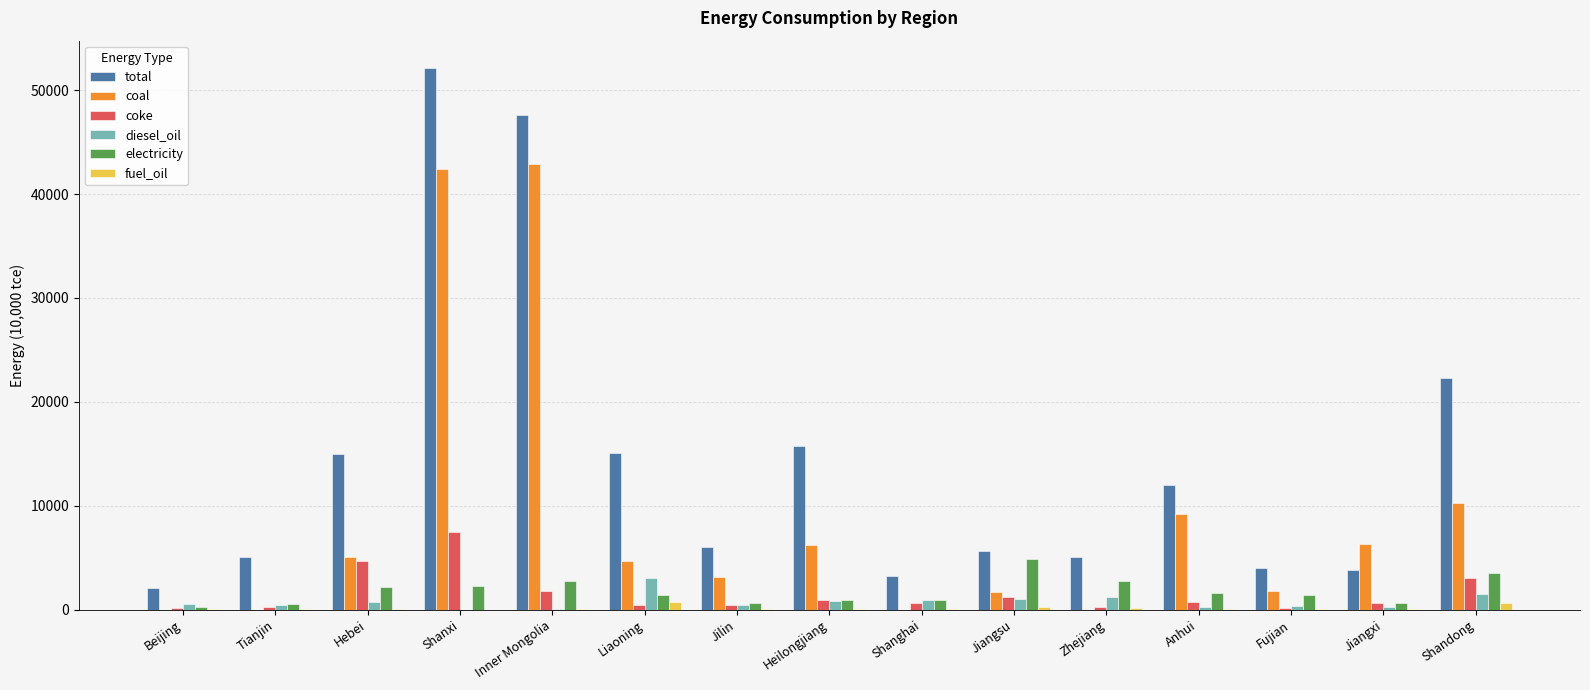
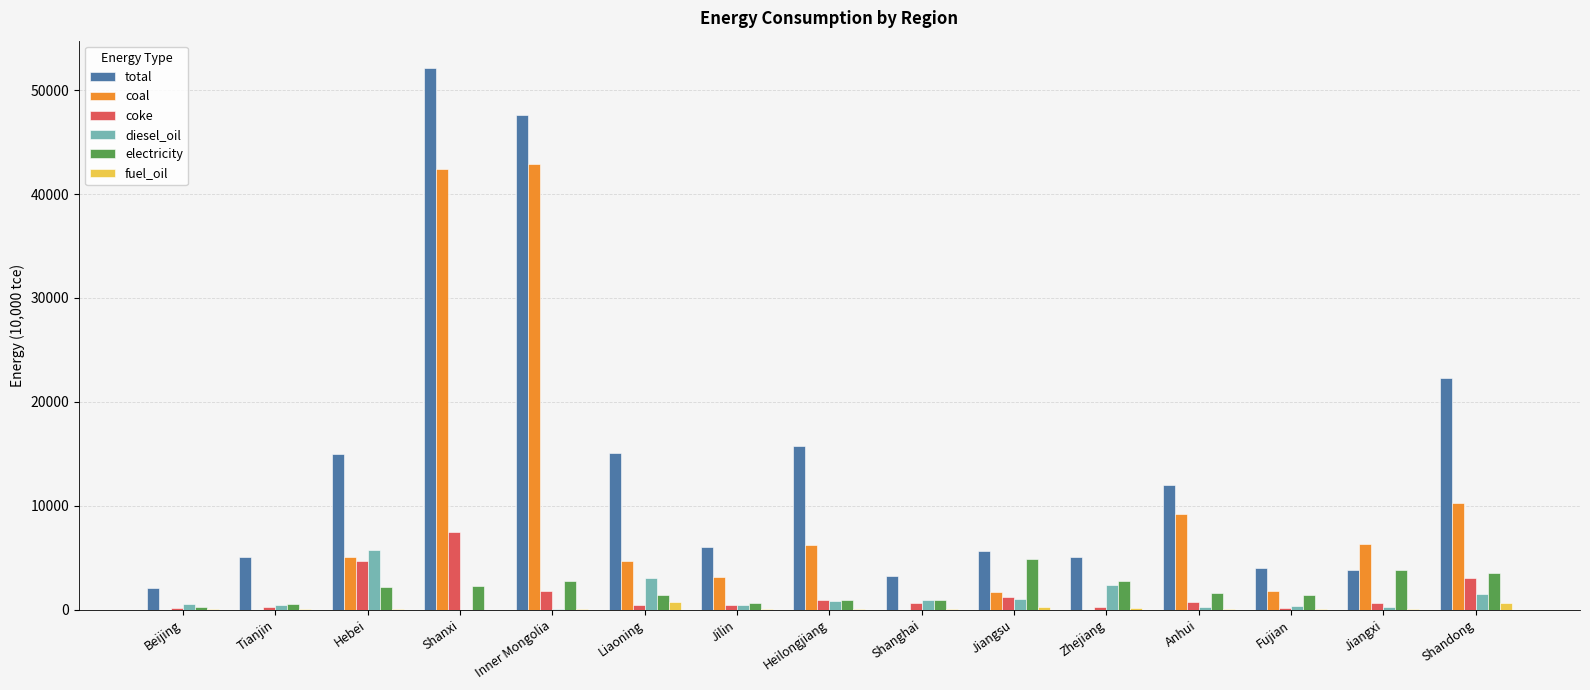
  {
    "total": {
      "Beijing": 2000,
      "Tianjin": 5000,
      "Hebei": 15000,
      "Shanxi": 52200,
      "Inner Mongolia": 47700,
      "Liaoning": 15100,
      "Jilin": 6000,
      "Heilongjiang": 15700,
      "Shanghai": 3300,
      "Jiangsu": 5600,
      "Zhejiang": 5000,
      "Anhui": 12000,
      "Fujian": 4000,
      "Jiangxi": 3800,
      "Shandong": 22300
    },
    "coal": {
      "Beijing": 0,
      "Tianjin": 0,
      "Hebei": 5100,
      "Shanxi": 42400,
      "Inner Mongolia": 42900,
      "Liaoning": 4700,
      "Jilin": 3100,
      "Heilongjiang": 6200,
      "Shanghai": 0,
      "Jiangsu": 1700,
      "Anhui": 9200,
      "Fujian": 1800,
      "Jiangxi": 6300,
      "Shandong": 10300
    },
    "coke": {
      "Tianjin": 300,
      "Hebei": 4700,
      "Shanxi": 7500,
      "Inner Mongolia": 1800,
      "Liaoning": 500,
      "Jilin": 400,
      "Heilongjiang": 900,
      "Shanghai": 600,
      "Jiangsu": 1200,
      "Anhui": 800,
      "Jiangxi": 600,
      "Shandong": 3000
    },
    "diesel_oil": {
      "Beijing": 500,
      "Tianjin": 500,
-     "Hebei": 700,
+     "Hebei": 5800,
      "Shanxi": 0,
      "Liaoning": 3000,
      "Jilin": 500,
      "Heilongjiang": 800,
      "Shanghai": 1000,
      "Jiangsu": 1100,
-     "Zhejiang": 1200,
+     "Zhejiang": 2400,
      "Anhui": 300,
      "Fujian": 400,
      "Jiangxi": 300,
      "Shandong": 1500
    },
    "electricity": {
      "Beijing": 300,
      "Tianjin": 500,
      "Hebei": 2100,
      "Shanxi": 2300,
      "Inner Mongolia": 2800,
      "Liaoning": 1400,
      "Jilin": 700,
      "Heilongjiang": 900,
      "Shanghai": 1000,
      "Jiangsu": 4800,
      "Zhejiang": 2800,
      "Anhui": 1600,
      "Fujian": 1400,
-     "Jiangxi": 700,
+     "Jiangxi": 3900,
      "Shandong": 3500
    },
    "fuel_oil": {
      "Shanxi": 0,
      "Liaoning": 700,
      "Shandong": 600
    }
  }
